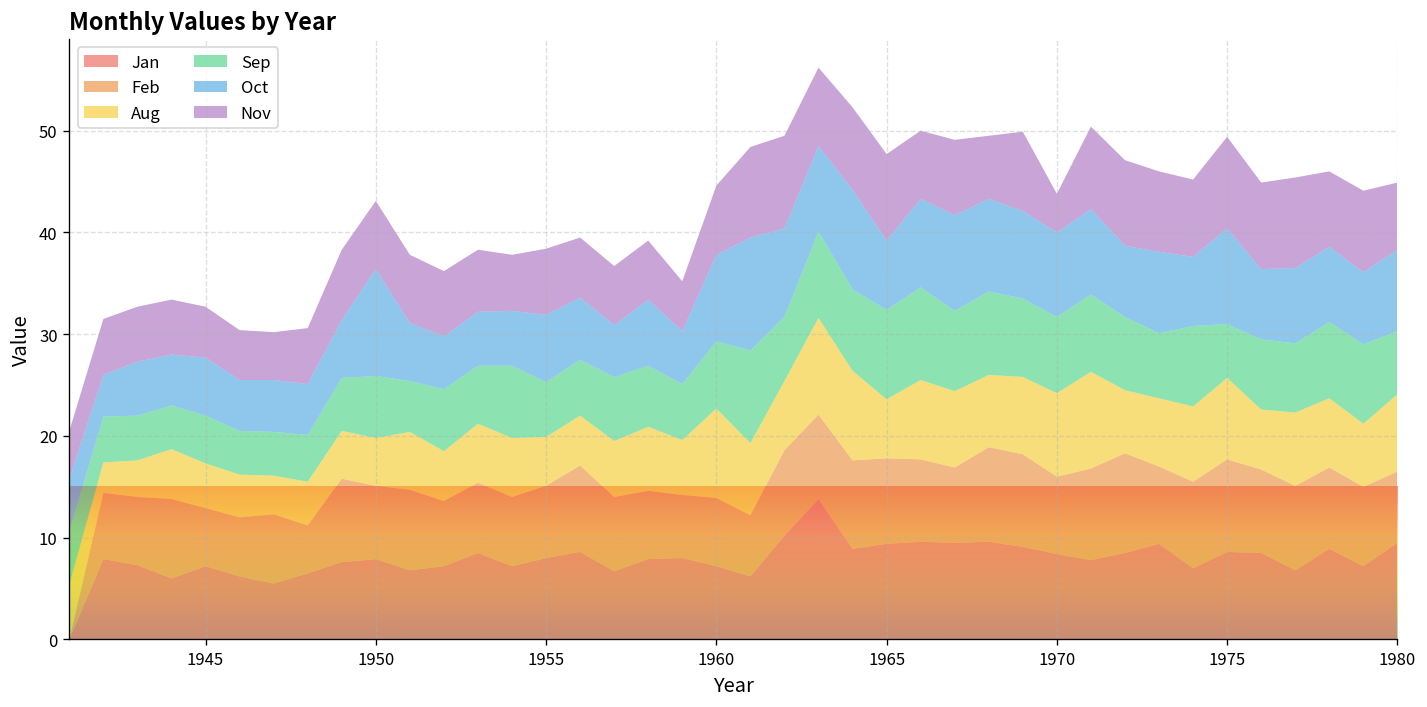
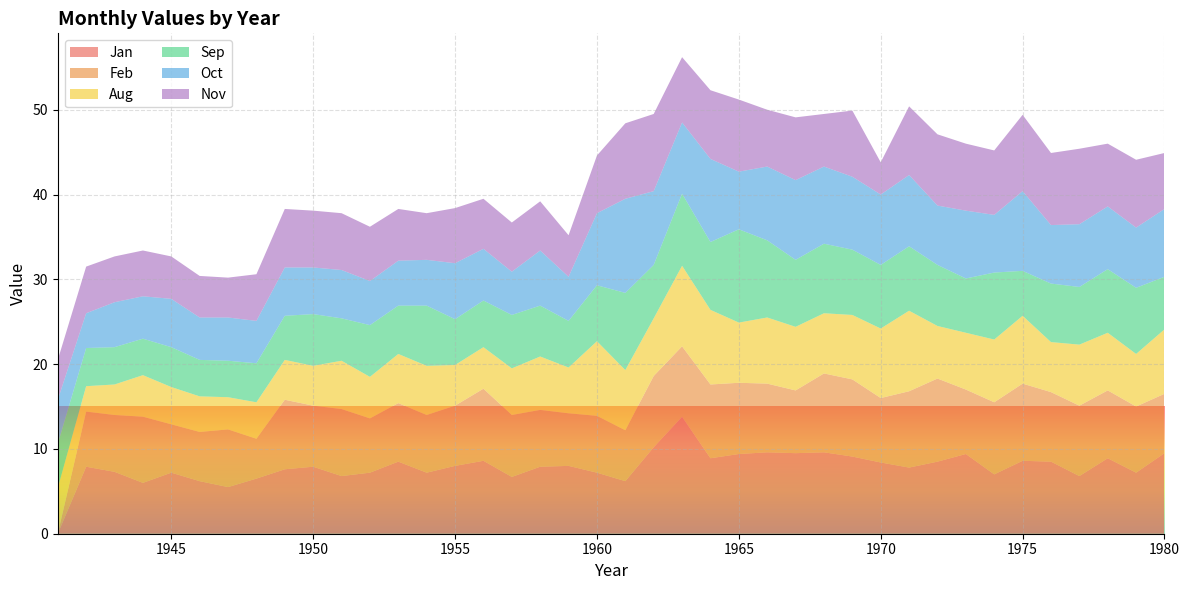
  {
    "Aug": {
      "1945": 4,
      "1950": 5,
      "1955": 5,
      "1960": 9,
-     "1965": 6,
+     "1965": 7,
      "1970": 8,
      "1975": 8,
      "1980": 8
    },
    "Sep": {
      "1945": 5,
      "1950": 6,
      "1955": 5,
      "1960": 7,
-     "1965": 9,
+     "1965": 11,
      "1970": 8,
      "1975": 5,
      "1980": 6
    },
    "Oct": {
      "1945": 6,
-     "1950": 11,
+     "1950": 6,
      "1955": 7,
      "1960": 9,
      "1965": 7,
      "1970": 8,
      "1975": 9,
      "1980": 8
    },
    "Nov": {
      "1945": 5,
      "1950": 7,
      "1955": 7,
      "1960": 7,
      "1965": 9,
      "1970": 4,
      "1975": 9,
      "1980": 7
    }
  }
